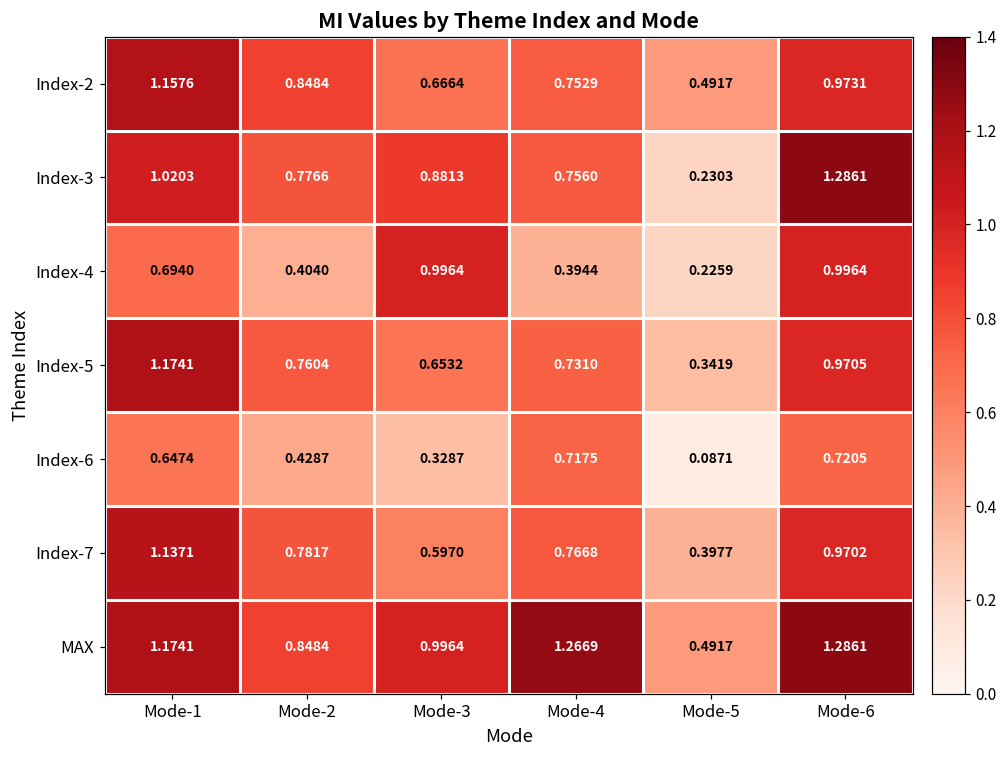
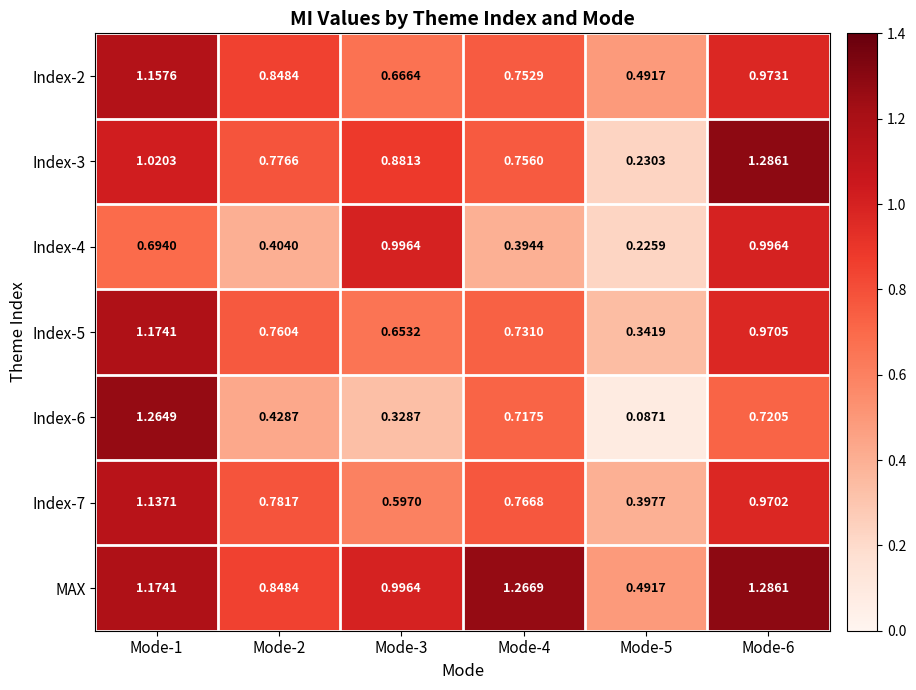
  {
    "Index-2": {
      "Mode-1": 1.1576,
      "Mode-2": 0.8484,
      "Mode-3": 0.6664,
      "Mode-4": 0.7529,
      "Mode-5": 0.4917,
      "Mode-6": 0.9731
    },
    "Index-3": {
      "Mode-1": 1.0203,
      "Mode-2": 0.7766,
      "Mode-3": 0.8813,
      "Mode-4": 0.7560,
      "Mode-5": 0.2303,
      "Mode-6": 1.2861
    },
    "Index-4": {
      "Mode-1": 0.6940,
      "Mode-2": 0.4040,
      "Mode-3": 0.9964,
      "Mode-4": 0.3944,
      "Mode-5": 0.2259,
      "Mode-6": 0.9964
    },
    "Index-5": {
      "Mode-1": 1.1741,
      "Mode-2": 0.7604,
      "Mode-3": 0.6532,
      "Mode-4": 0.7310,
      "Mode-5": 0.3419,
      "Mode-6": 0.9705
    },
    "Index-6": {
-     "Mode-1": 0.6474,
+     "Mode-1": 1.2649,
      "Mode-2": 0.4287,
      "Mode-3": 0.3287,
      "Mode-4": 0.7175,
      "Mode-5": 0.0871,
      "Mode-6": 0.7205
    },
    "Index-7": {
      "Mode-1": 1.1371,
      "Mode-2": 0.7817,
      "Mode-3": 0.5970,
      "Mode-4": 0.7668,
      "Mode-5": 0.3977,
      "Mode-6": 0.9702
    },
    "MAX": {
      "Mode-1": 1.1741,
      "Mode-2": 0.8484,
      "Mode-3": 0.9964,
      "Mode-4": 1.2669,
      "Mode-5": 0.4917,
      "Mode-6": 1.2861
    }
  }
